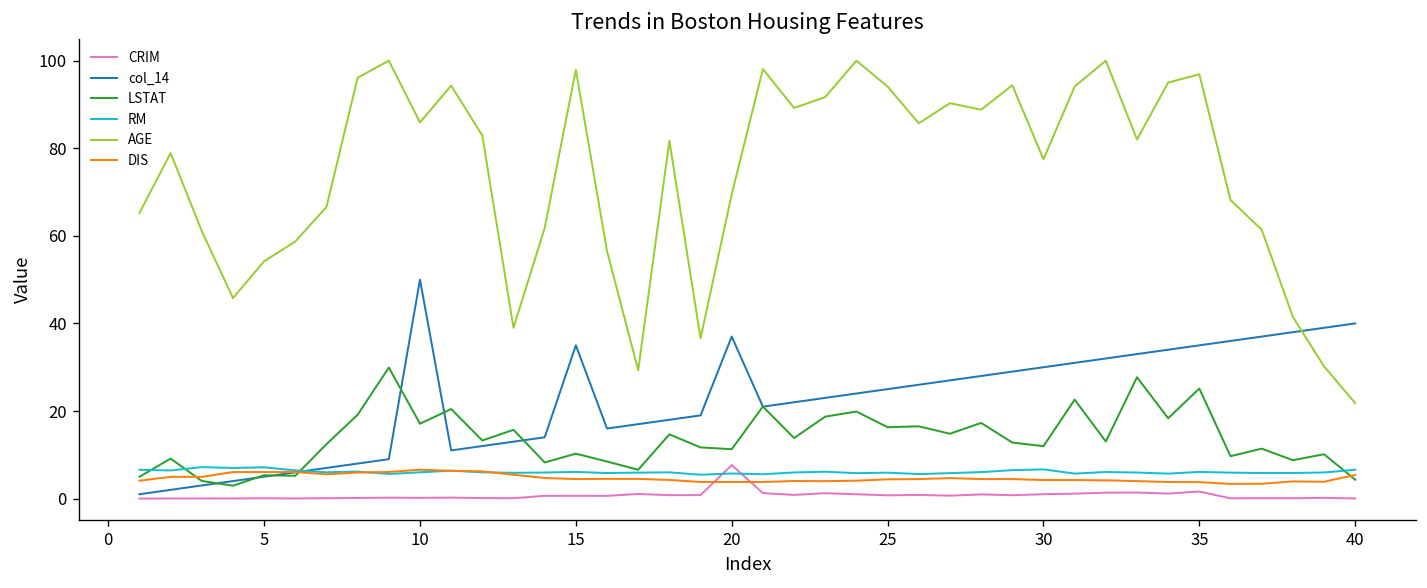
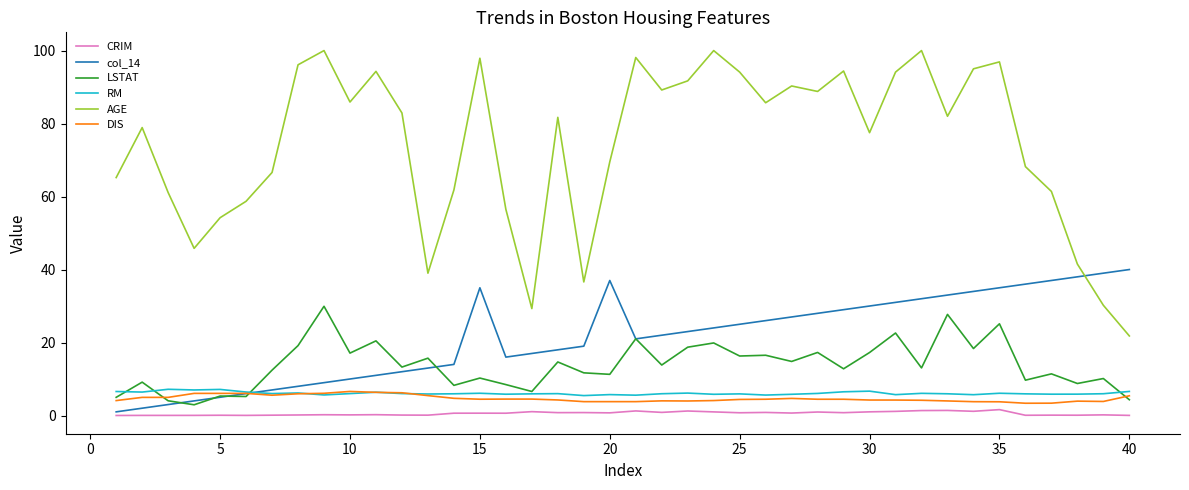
  {
    "CRIM": {
      "5": 0,
      "10": 0,
      "15": 1,
-     "20": 8,
+     "20": 1,
      "25": 1,
      "30": 1,
      "35": 2,
      "40": 0
    },
    "col_14": {
-     "10": 50,
+     "10": 10,
      "15": 35,
      "20": 37,
      "25": 25,
      "30": 30,
      "35": 35,
      "40": 40
    },
    "LSTAT": {
      "10": 17,
      "15": 10,
      "20": 11,
      "25": 16,
-     "30": 12,
+     "30": 17,
      "35": 25,
      "40": 4
    },
    "RM": {
      "5": 7,
      "15": 6,
      "20": 6,
      "25": 6,
      "30": 7,
      "35": 6,
      "40": 7
    },
    "AGE": {
      "5": 54,
      "10": 86,
      "15": 98,
      "20": 70,
      "25": 94,
      "30": 78,
      "35": 97,
      "40": 22
    },
    "DIS": {
      "5": 6,
      "15": 4,
      "20": 4,
      "25": 4,
      "30": 4,
      "35": 4,
      "40": 5
    }
  }
